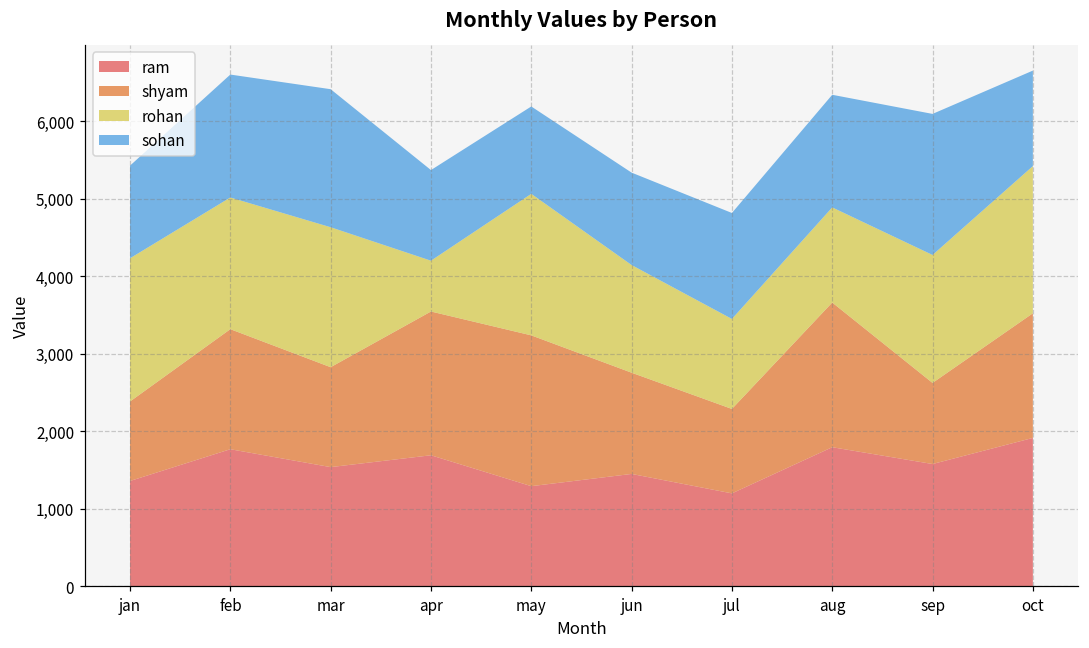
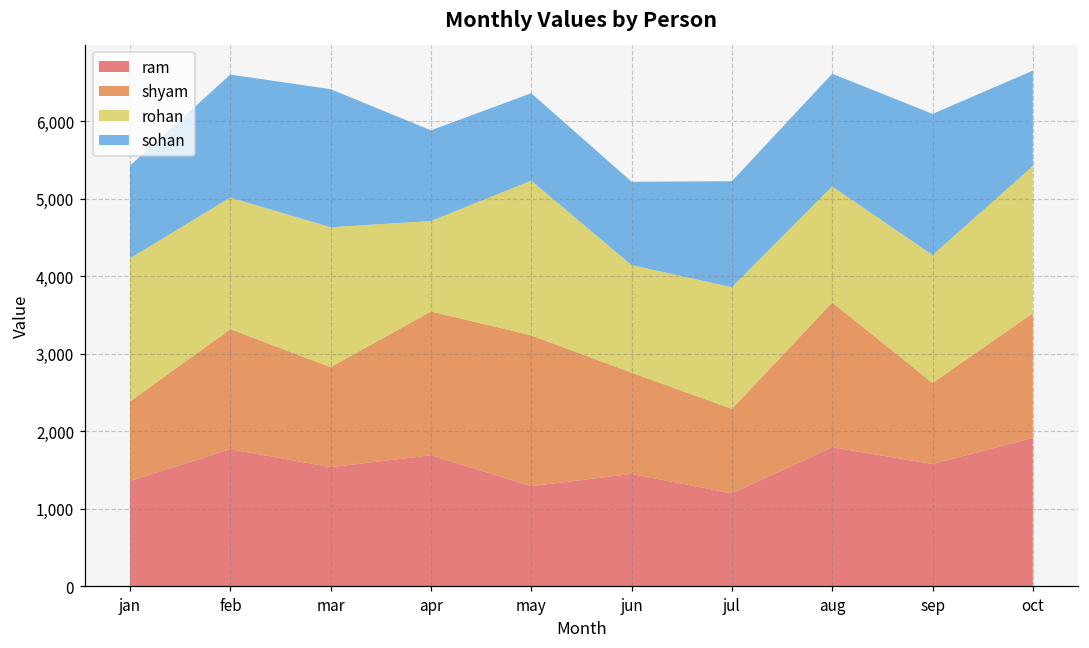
  {
    "rohan": {
      "jan": "1,800",
      "feb": "1,700",
      "mar": "1,800",
-     "apr": "700",
-     "may": "1,800",
+     "apr": "1,200",
+     "may": "2,000",
      "jun": "1,400",
-     "jul": "1,200",
-     "aug": "1,200",
+     "jul": "1,600",
+     "aug": "1,500",
      "sep": "1,700",
      "oct": "1,900"
    },
    "sohan": {
      "jan": "1,200",
      "feb": "1,600",
      "mar": "1,800",
      "apr": "1,200",
      "may": "1,100",
-     "jun": "1,200",
+     "jun": "1,100",
      "jul": "1,400",
      "aug": "1,500",
      "sep": "1,800",
      "oct": "1,200"
    }
  }
